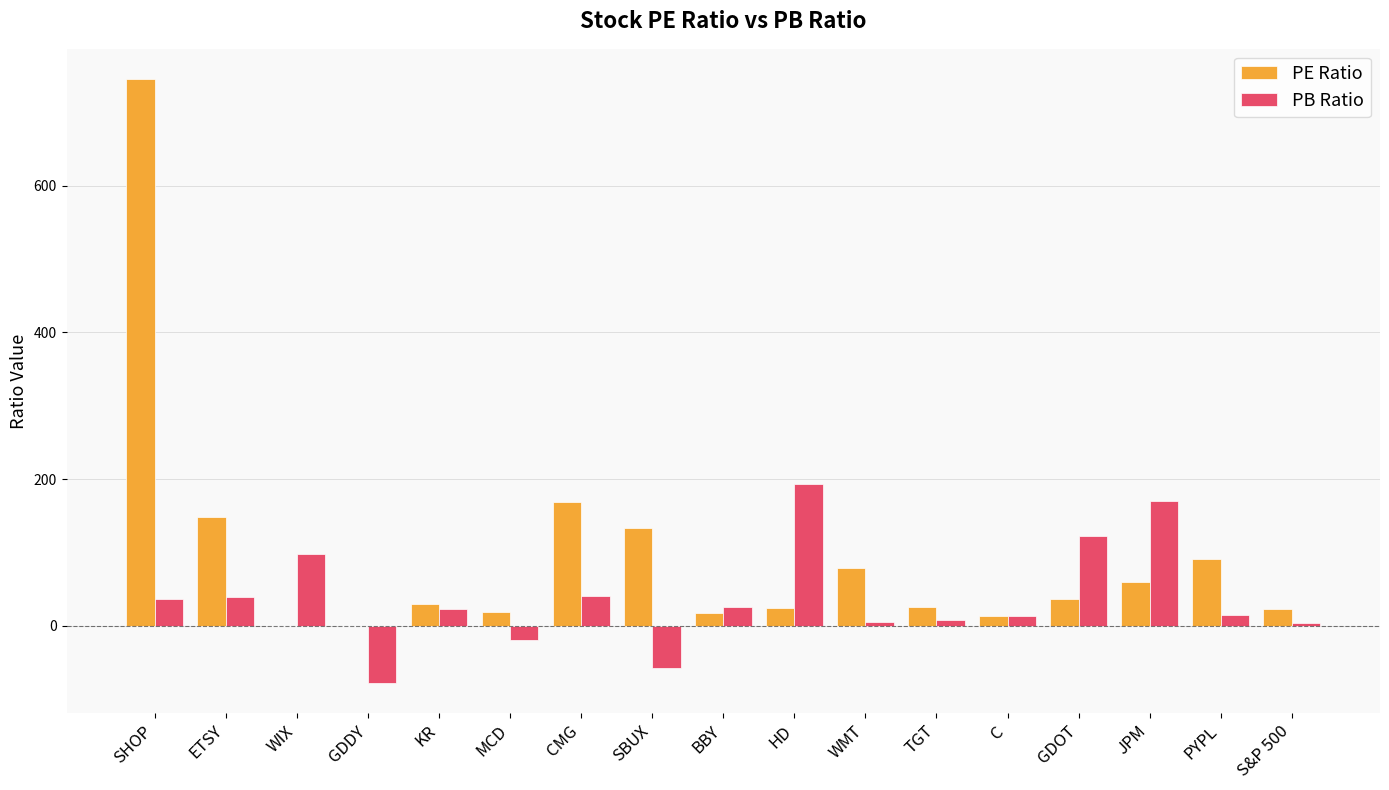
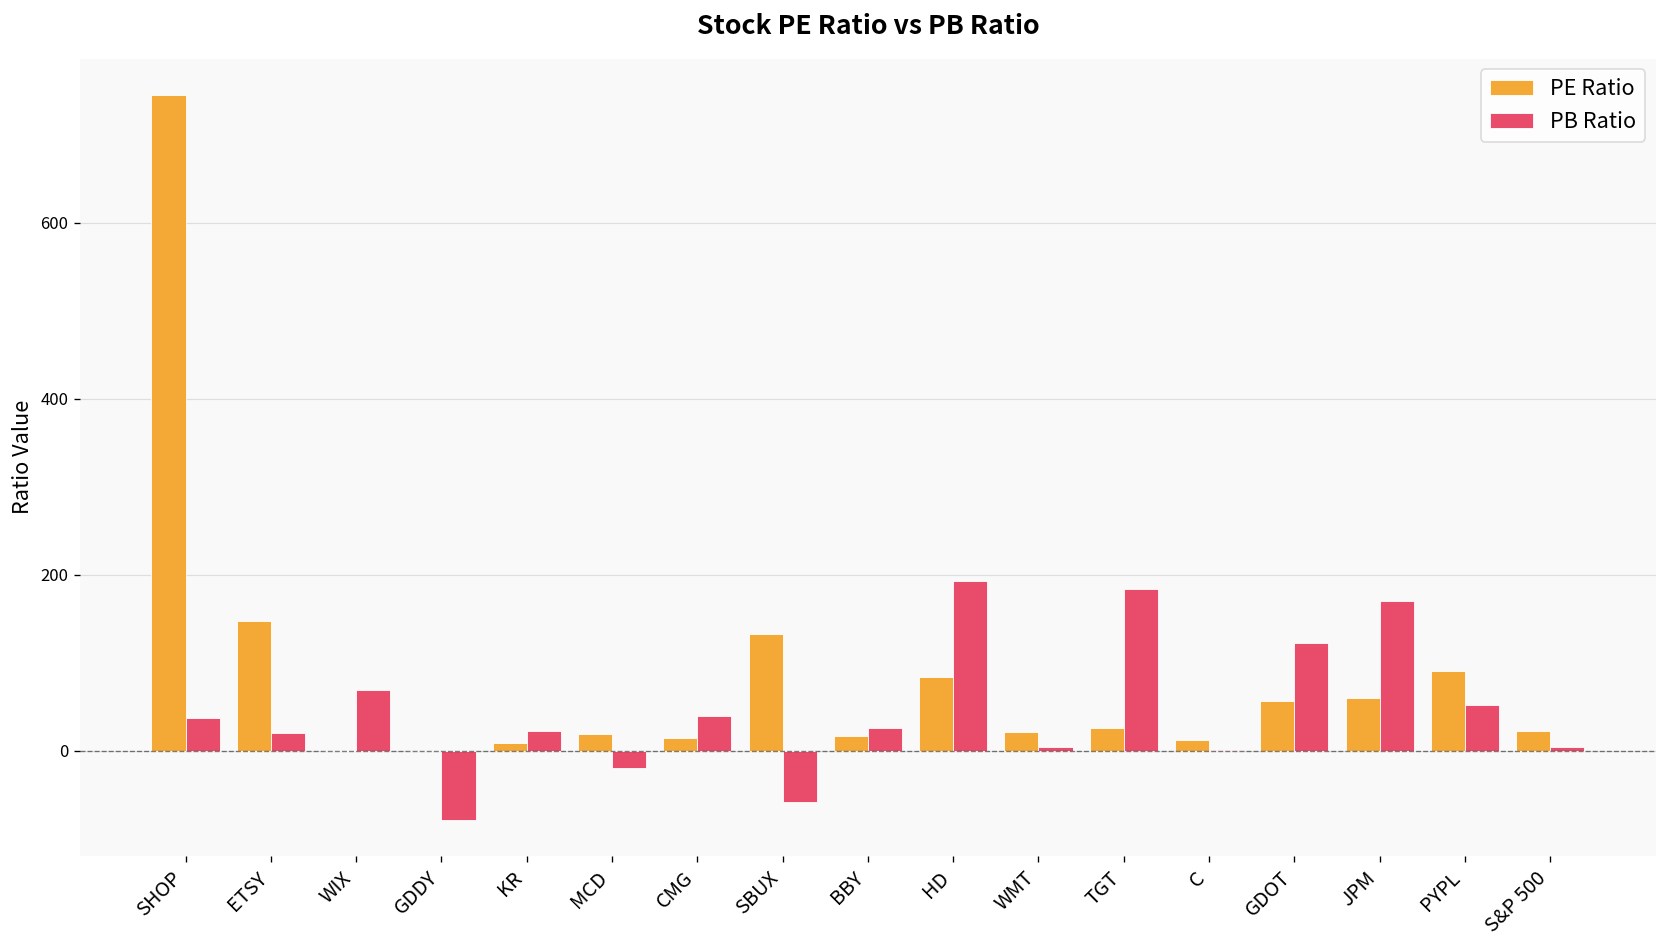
  {
    "PE Ratio": {
      "SHOP": 750,
      "ETSY": 150,
      "WIX": 0,
      "GDDY": 0,
-     "KR": 30,
+     "KR": 10,
      "MCD": 20,
-     "CMG": 170,
+     "CMG": 10,
      "SBUX": 130,
      "BBY": 20,
-     "HD": 20,
-     "WMT": 80,
+     "HD": 80,
+     "WMT": 20,
      "TGT": 30,
      "C": 10,
-     "GDOT": 40,
+     "GDOT": 60,
      "JPM": 60,
      "PYPL": 90,
      "S&P 500": 20
    },
    "PB Ratio": {
      "SHOP": 40,
-     "ETSY": 40,
-     "WIX": 100,
+     "ETSY": 20,
+     "WIX": 70,
      "GDDY": -80,
      "KR": 20,
      "MCD": -20,
      "CMG": 40,
      "SBUX": -60,
      "BBY": 30,
      "HD": 190,
      "WMT": 0,
-     "TGT": 10,
-     "C": 10,
+     "TGT": 180,
+     "C": 0,
      "GDOT": 120,
      "JPM": 170,
-     "PYPL": 20,
+     "PYPL": 50,
      "S&P 500": 0
    }
  }
